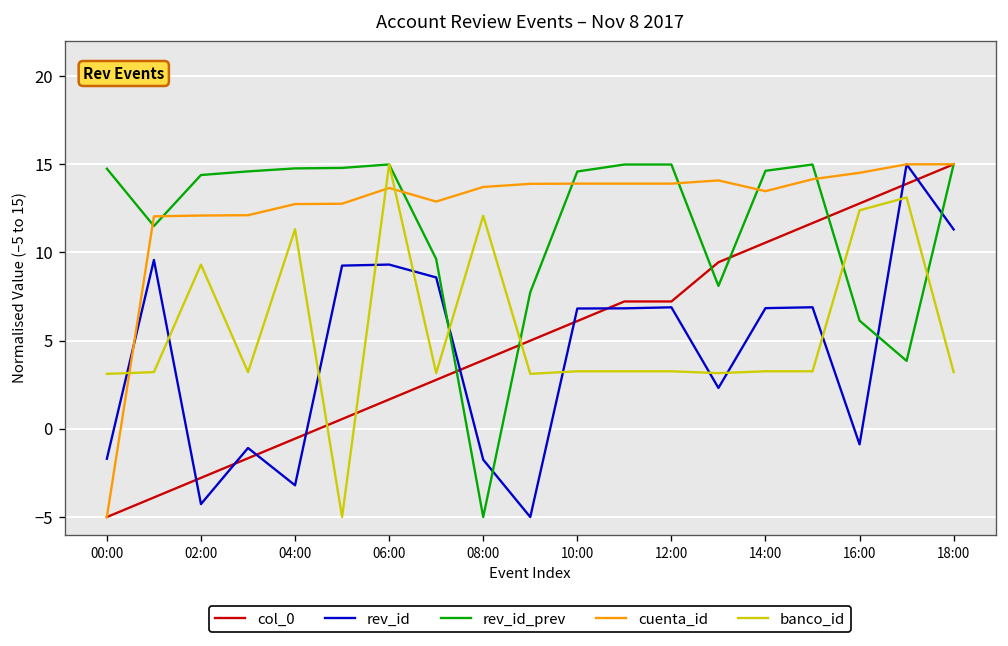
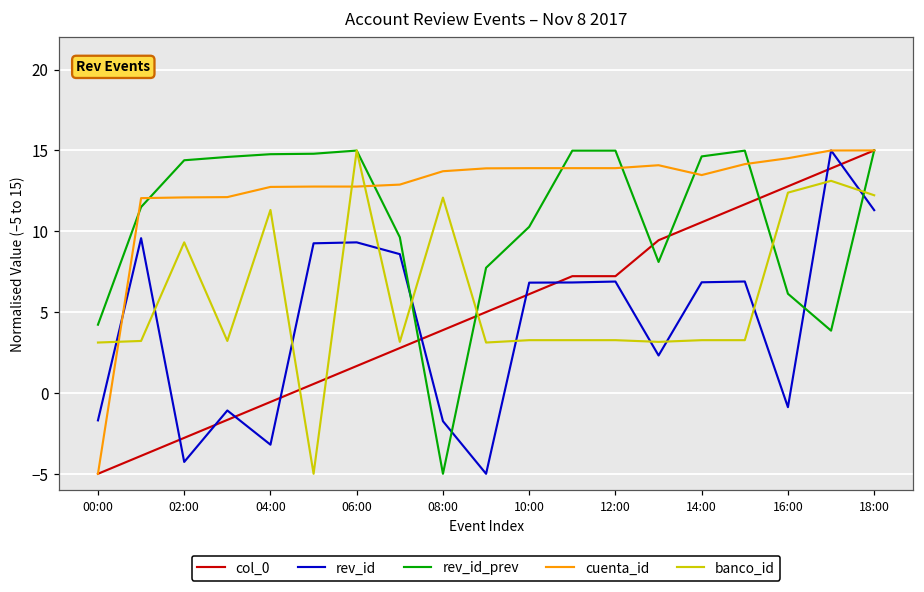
  {
    "col_0": {
      "02:00": -2.8,
      "04:00": -0.6,
      "06:00": 1.7,
      "08:00": 3.9,
      "10:00": 6.1,
      "12:00": 7.2,
      "14:00": 10.6,
      "16:00": 12.8
    },
    "rev_id": {
      "00:00": -1.7,
      "02:00": -4.3,
      "04:00": -3.2,
      "06:00": 9.3,
      "08:00": -1.7,
      "10:00": 6.8,
      "12:00": 6.9,
      "14:00": 6.8,
      "16:00": -0.9,
      "18:00": 11.3
    },
    "rev_id_prev": {
-     "00:00": 14.7,
+     "00:00": 4.2,
      "02:00": 14.4,
      "04:00": 14.8,
      "08:00": -5.0,
-     "10:00": 14.6,
+     "10:00": 10.3,
      "12:00": 15.0,
      "14:00": 14.6,
      "16:00": 6.1
    },
    "cuenta_id": {
      "02:00": 12.1,
      "04:00": 12.7,
-     "06:00": 13.7,
+     "06:00": 12.8,
      "08:00": 13.7,
      "10:00": 13.9,
      "12:00": 13.9,
      "14:00": 13.5,
      "16:00": 14.5
    },
    "banco_id": {
      "00:00": 3.1,
      "02:00": 9.3,
      "04:00": 11.3,
      "08:00": 12.1,
      "10:00": 3.3,
      "12:00": 3.3,
      "14:00": 3.3,
      "16:00": 12.4,
-     "18:00": 3.2
+     "18:00": 12.2
    }
  }
